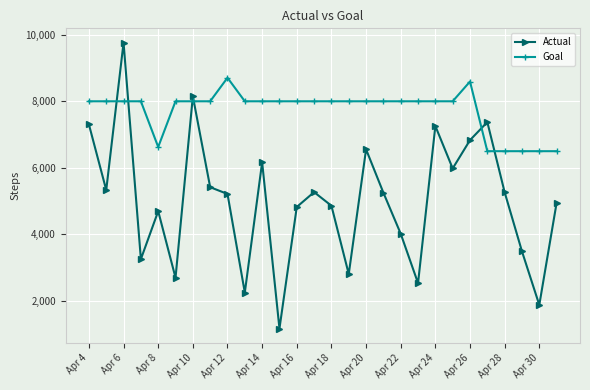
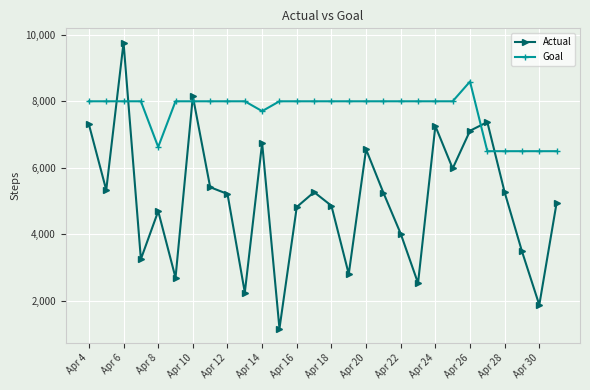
  {
    "Actual": {
      "Apr 4": "7,300",
      "Apr 6": "9,800",
      "Apr 8": "4,700",
      "Apr 10": "8,100",
      "Apr 12": "5,200",
-     "Apr 14": "6,200",
+     "Apr 14": "6,700",
      "Apr 16": "4,800",
      "Apr 18": "4,900",
      "Apr 20": "6,600",
      "Apr 22": "4,000",
      "Apr 24": "7,300",
-     "Apr 26": "6,800",
+     "Apr 26": "7,100",
      "Apr 28": "5,300",
      "Apr 30": "1,900"
    },
    "Goal": {
      "Apr 4": "8,000",
      "Apr 6": "8,000",
      "Apr 8": "6,600",
      "Apr 10": "8,000",
-     "Apr 12": "8,700",
-     "Apr 14": "8,000",
+     "Apr 12": "8,000",
+     "Apr 14": "7,700",
      "Apr 16": "8,000",
      "Apr 18": "8,000",
      "Apr 20": "8,000",
      "Apr 22": "8,000",
      "Apr 24": "8,000",
      "Apr 26": "8,600",
      "Apr 28": "6,500",
      "Apr 30": "6,500"
    }
  }
